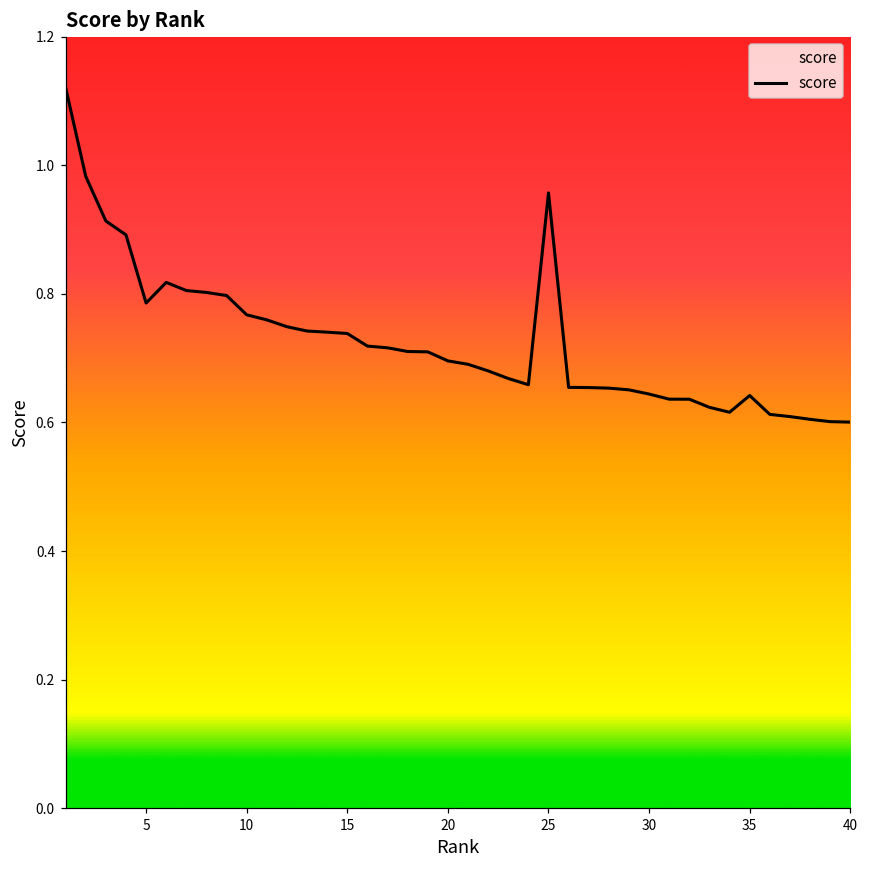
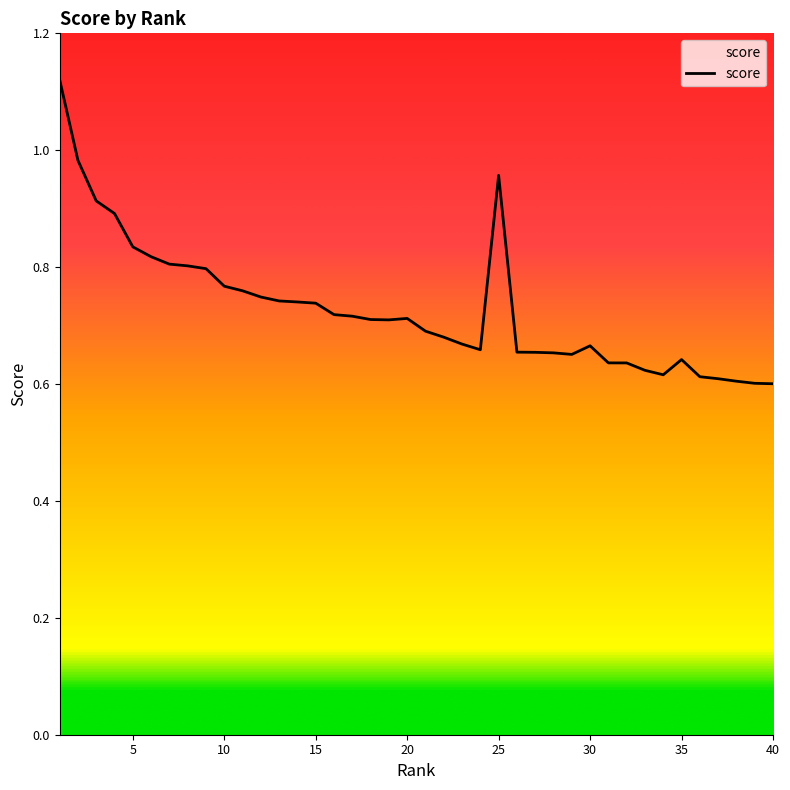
  {
-   "5": 0.79,
+   "5": 0.83,
    "10": 0.77,
    "15": 0.74,
-   "20": 0.70,
+   "20": 0.71,
    "25": 0.96,
-   "30": 0.64,
+   "30": 0.67,
    "35": 0.64,
    "40": 0.60
  }
